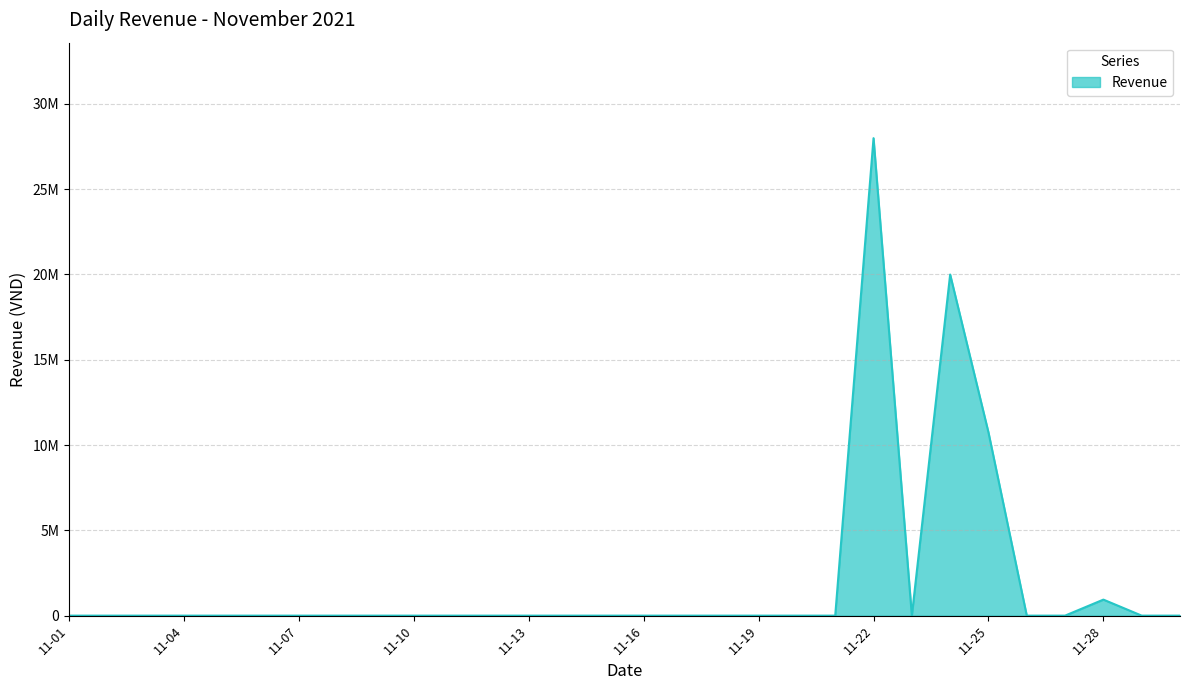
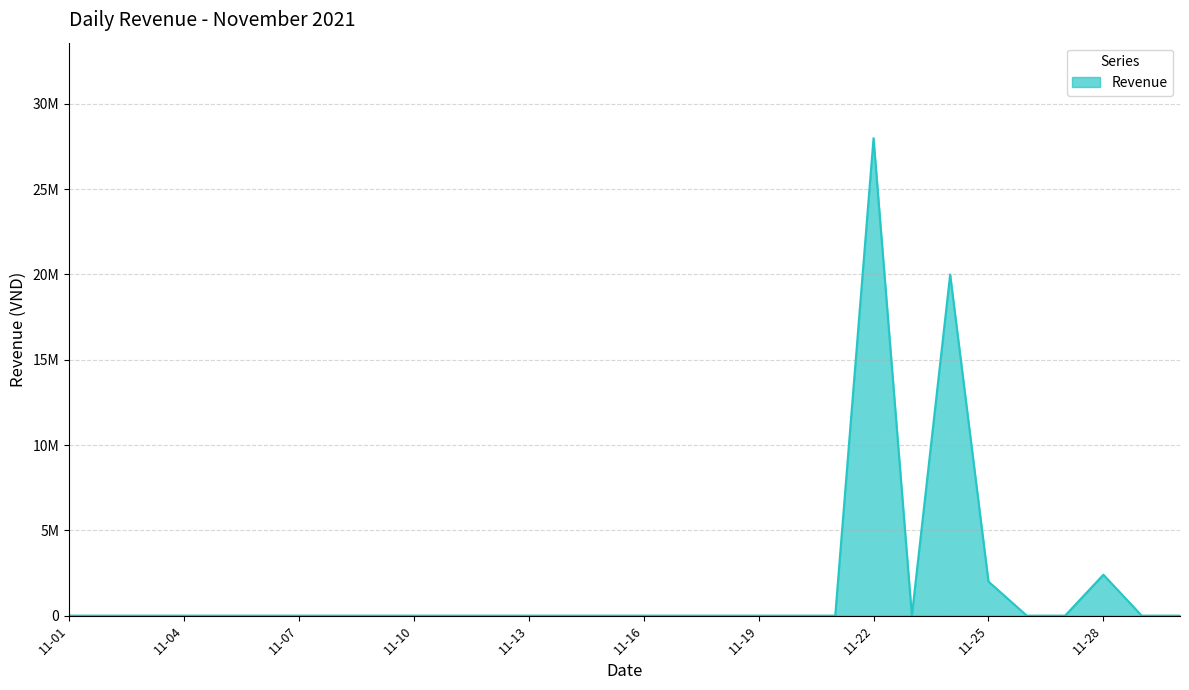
  {
    "11-01": 0,
    "11-04": 0,
    "11-07": 0,
    "11-10": 0,
    "11-13": 0,
    "11-16": 0,
    "11-19": 0,
    "11-22": 28000000,
-   "11-25": 10700000,
-   "11-28": 900000
+   "11-25": 2000000,
+   "11-28": 2400000
  }
